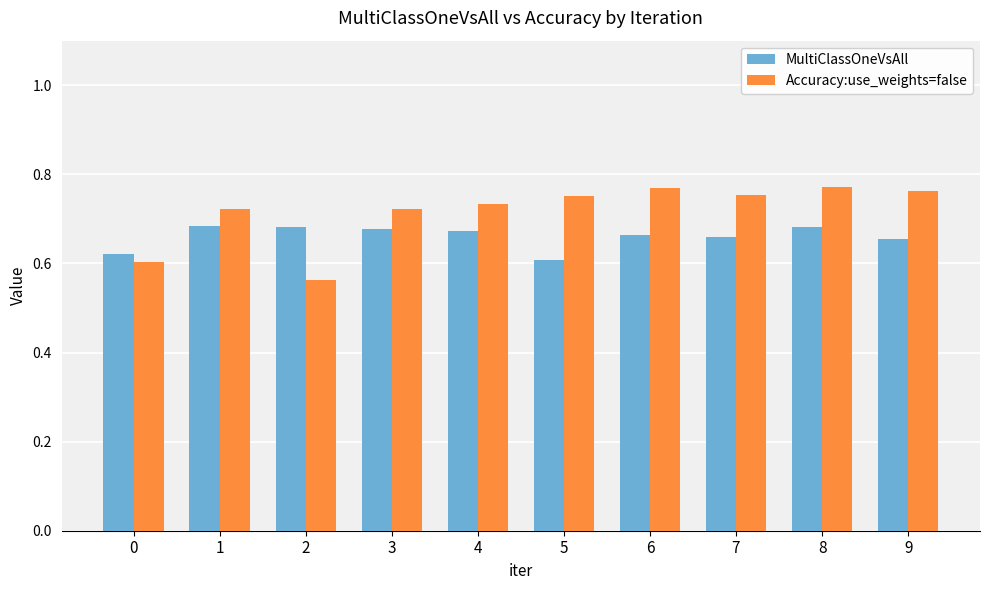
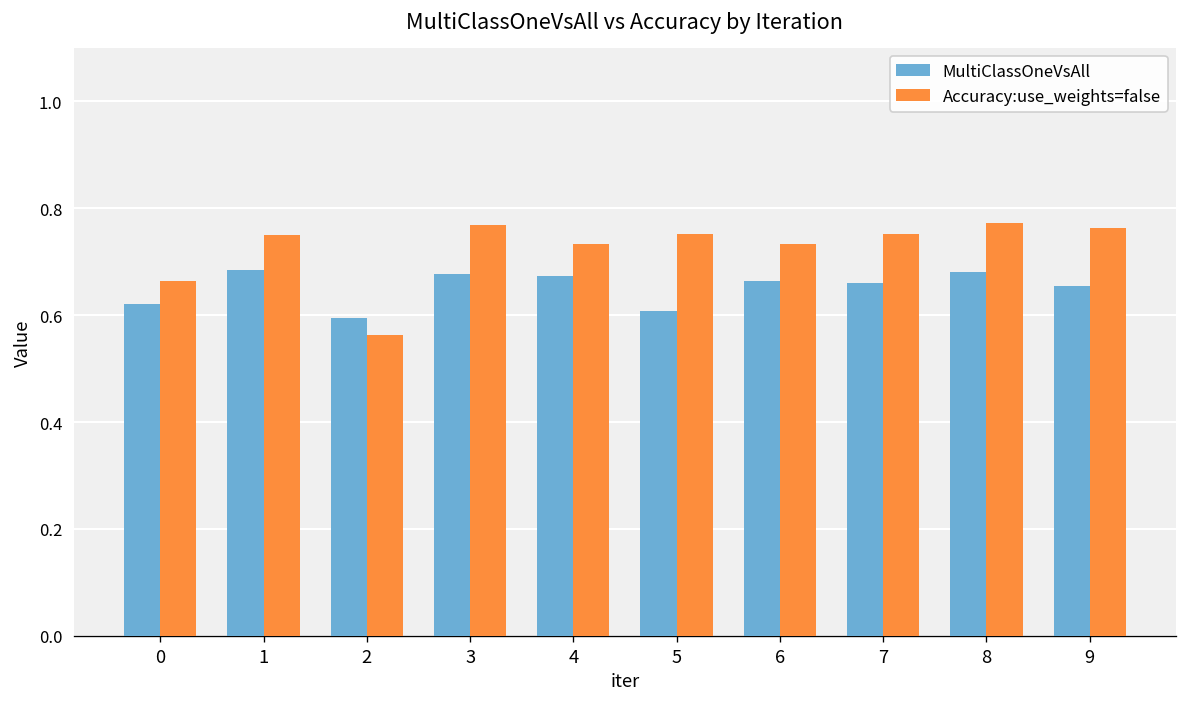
  {
    "MultiClassOneVsAll": {
      "0": 0.62,
      "1": 0.68,
-     "2": 0.68,
+     "2": 0.59,
      "3": 0.68,
      "4": 0.67,
      "5": 0.61,
      "6": 0.66,
      "7": 0.66,
      "8": 0.68,
      "9": 0.65
    },
    "Accuracy:use_weights=false": {
-     "0": 0.60,
-     "1": 0.72,
+     "0": 0.66,
+     "1": 0.75,
      "2": 0.56,
-     "3": 0.72,
+     "3": 0.77,
      "4": 0.73,
      "5": 0.75,
-     "6": 0.77,
+     "6": 0.73,
      "7": 0.75,
      "8": 0.77,
      "9": 0.76
    }
  }
